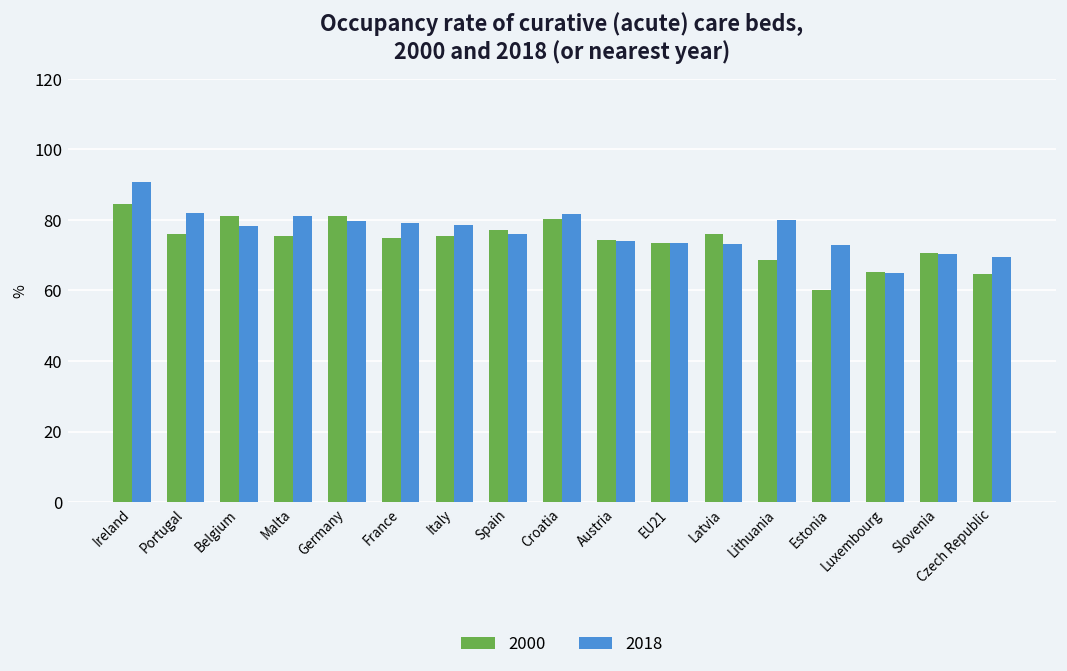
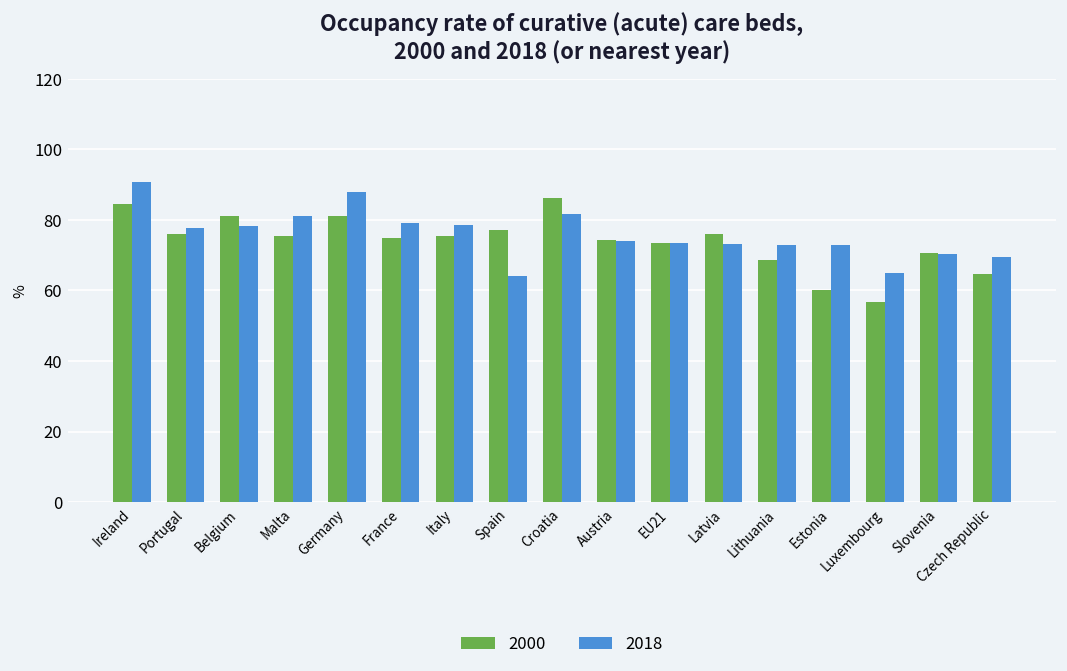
  {
    "2000": {
      "Ireland": 85,
      "Portugal": 76,
      "Belgium": 81,
      "Malta": 76,
      "Germany": 81,
      "France": 75,
      "Italy": 76,
      "Spain": 77,
-     "Croatia": 80,
+     "Croatia": 86,
      "Austria": 74,
      "EU21": 73,
      "Latvia": 76,
      "Lithuania": 69,
      "Estonia": 60,
-     "Luxembourg": 65,
+     "Luxembourg": 57,
      "Slovenia": 71,
      "Czech Republic": 65
    },
    "2018": {
      "Ireland": 91,
-     "Portugal": 82,
+     "Portugal": 78,
      "Belgium": 78,
      "Malta": 81,
-     "Germany": 80,
+     "Germany": 88,
      "France": 79,
      "Italy": 79,
-     "Spain": 76,
+     "Spain": 64,
      "Croatia": 82,
      "Austria": 74,
      "EU21": 74,
      "Latvia": 73,
-     "Lithuania": 80,
+     "Lithuania": 73,
      "Estonia": 73,
      "Luxembourg": 65,
      "Slovenia": 70,
      "Czech Republic": 69
    }
  }
